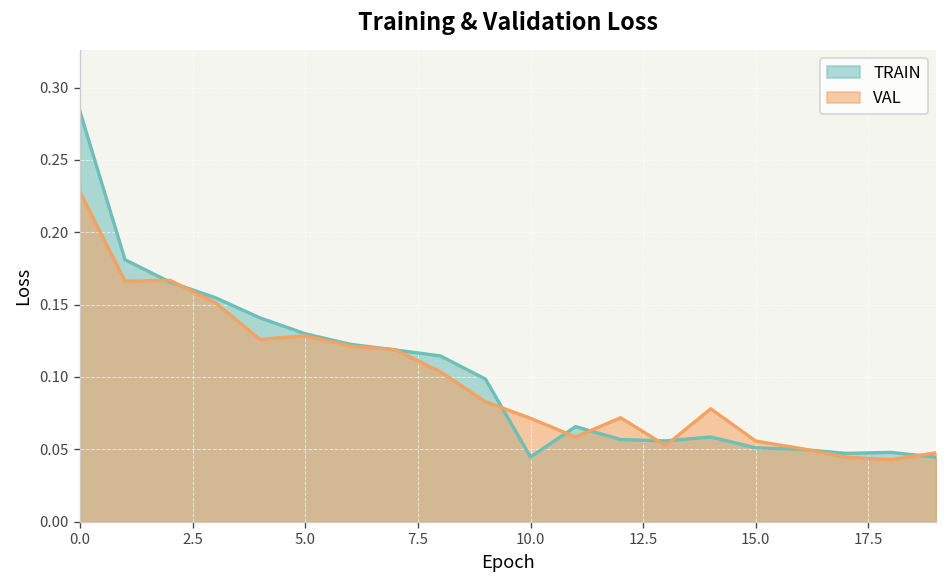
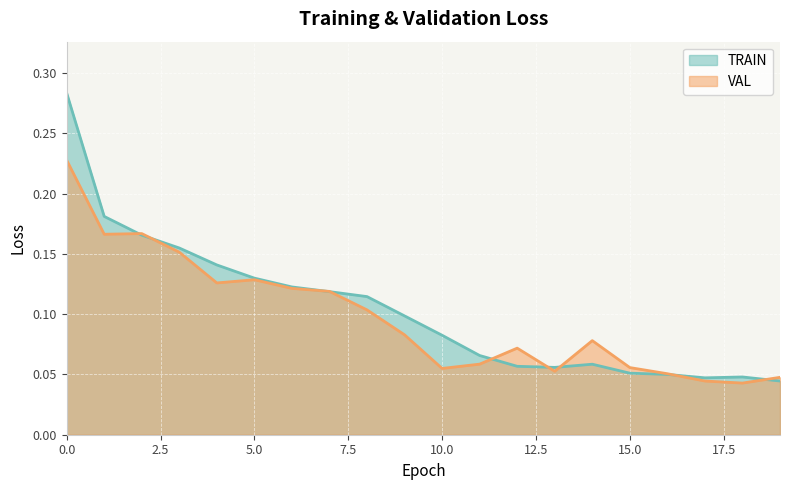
  {
    "TRAIN": {
      "0.0": 0.283,
-     "10.0": 0.045,
+     "10.0": 0.082,
      "15.0": 0.051
    },
    "VAL": {
      "0.0": 0.228,
-     "10.0": 0.071,
+     "10.0": 0.055,
      "15.0": 0.056
    }
  }
